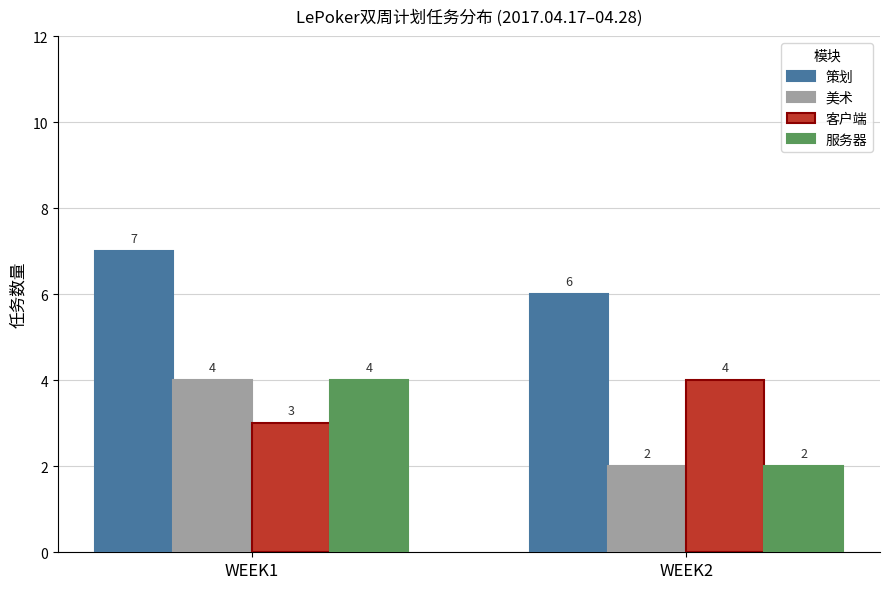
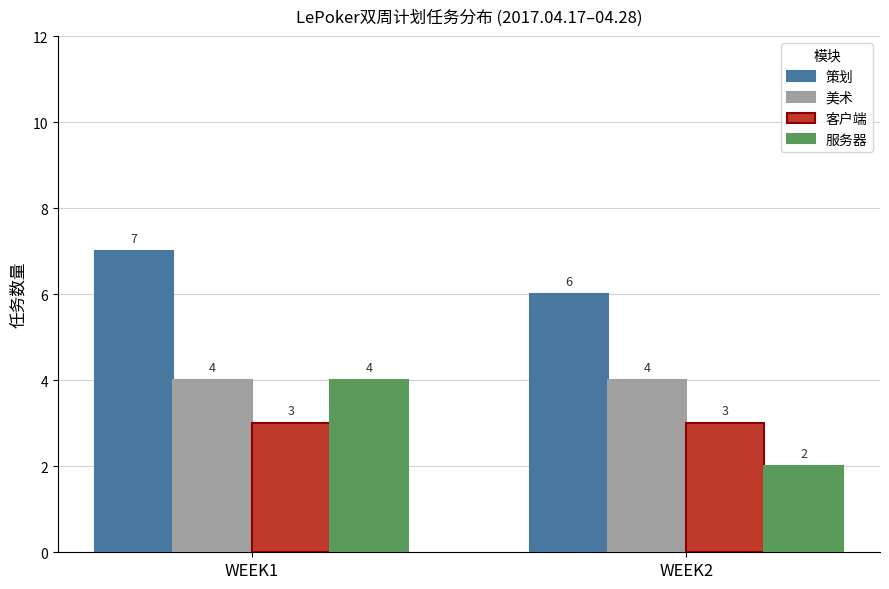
  {
    "策划": {
      "WEEK1": 7,
      "WEEK2": 6
    },
    "美术": {
      "WEEK1": 4,
-     "WEEK2": 2
+     "WEEK2": 4
    },
    "客户端": {
      "WEEK1": 3,
-     "WEEK2": 4
+     "WEEK2": 3
    },
    "服务器": {
      "WEEK1": 4,
      "WEEK2": 2
    }
  }
